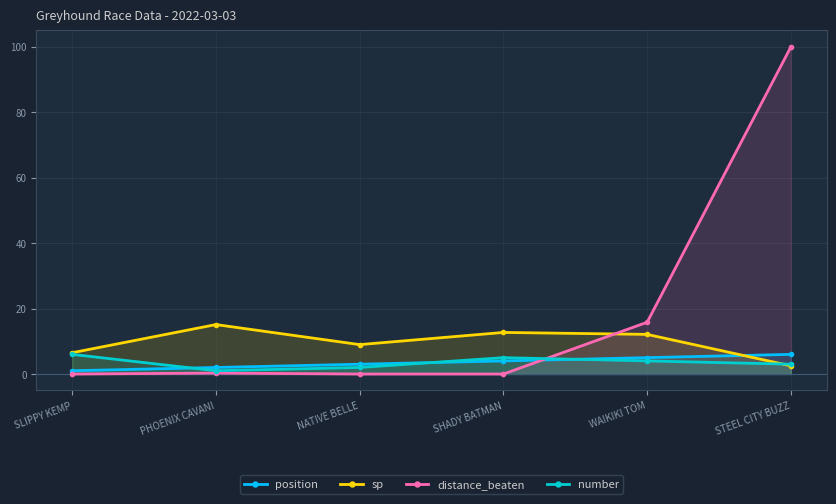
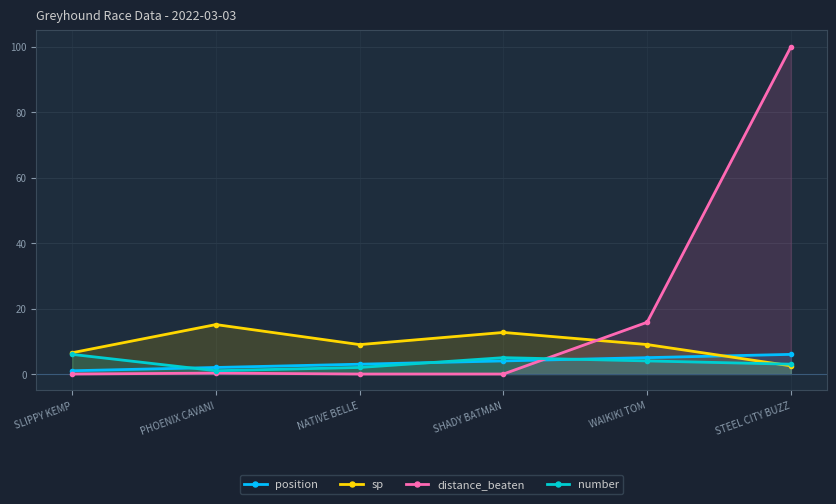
  {
    "sp": {
      "PHOENIX CAVANI": 15,
      "NATIVE BELLE": 9,
      "SHADY BATMAN": 13,
-     "WAIKIKI TOM": 12
+     "WAIKIKI TOM": 9
    },
    "distance_beaten": {
      "SLIPPY KEMP": 0,
      "NATIVE BELLE": 0,
      "SHADY BATMAN": 0,
      "WAIKIKI TOM": 16,
      "STEEL CITY BUZZ": 100
    }
  }
